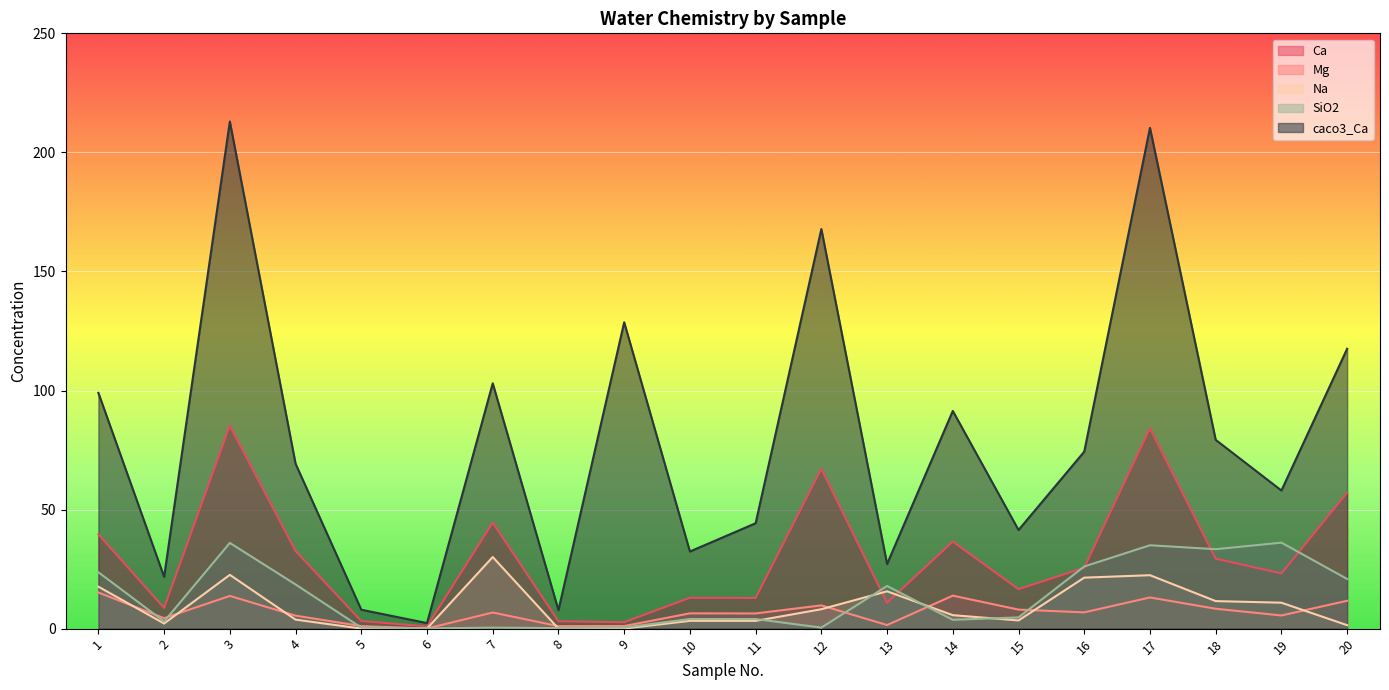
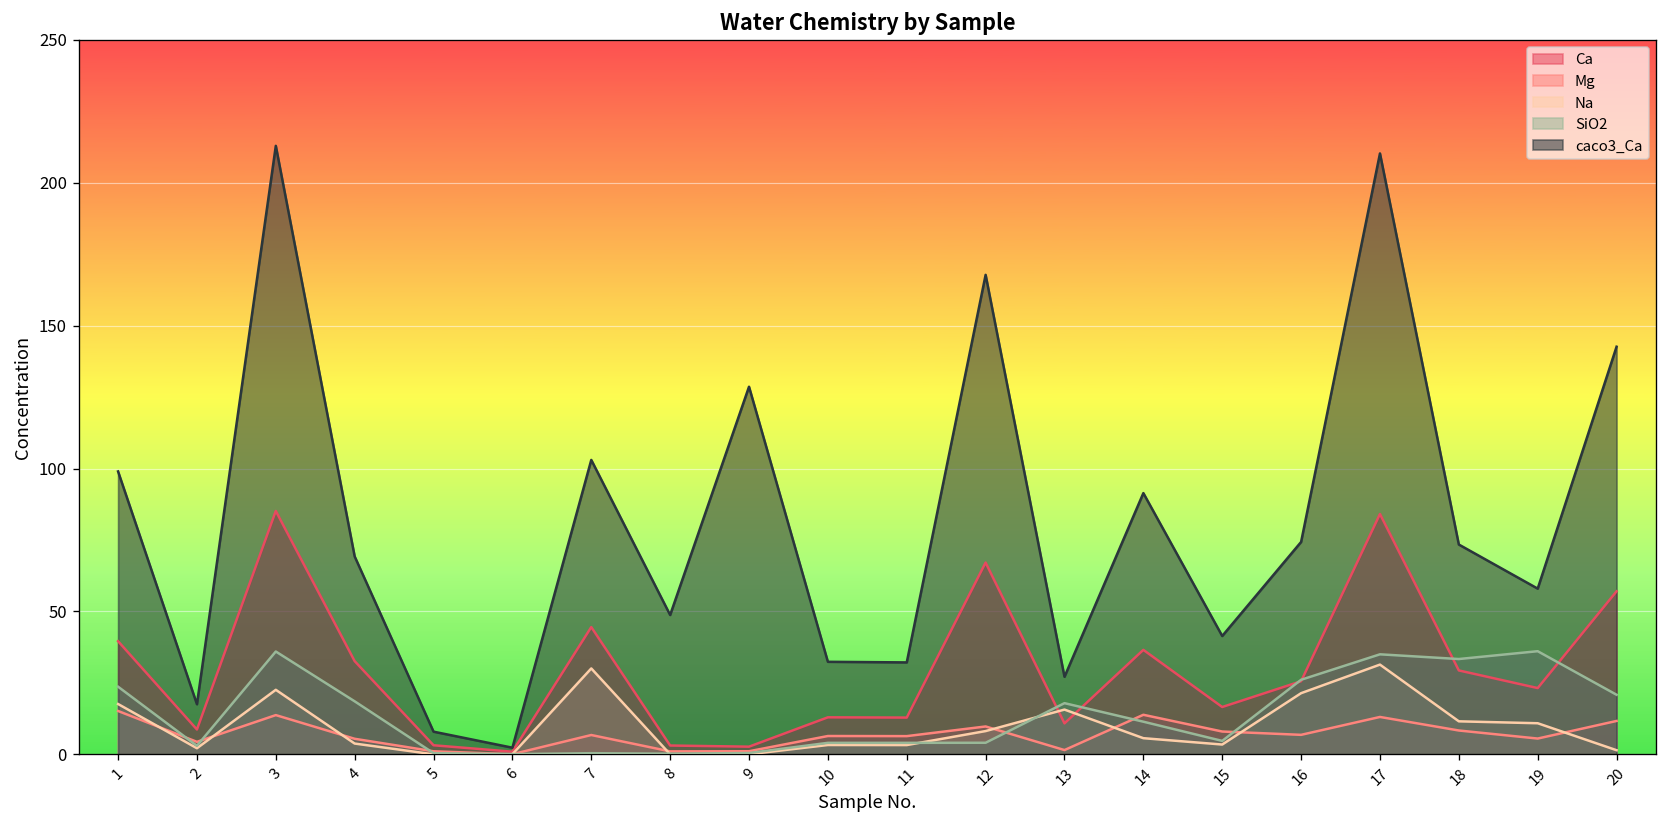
  {
    "Na": {
      "1": 18,
      "3": 23,
      "4": 4,
      "7": 30,
      "12": 8,
      "13": 16,
      "14": 6,
      "15": 3,
      "16": 21,
-     "17": 22,
+     "17": 31,
      "18": 12,
      "19": 11,
      "20": 1
    },
    "SiO2": {
      "1": 24,
      "3": 36,
      "4": 19,
      "7": 0,
-     "12": 0,
+     "12": 4,
      "13": 18,
-     "14": 4,
+     "14": 11,
      "15": 5,
      "17": 35,
      "18": 33,
      "19": 36,
      "20": 21
    },
    "caco3_Ca": {
      "1": 99,
-     "2": 22,
+     "2": 18,
      "3": 213,
      "4": 69,
      "5": 8,
      "6": 2,
      "7": 103,
-     "8": 8,
+     "8": 49,
      "9": 129,
      "10": 32,
-     "11": 44,
+     "11": 32,
      "12": 168,
      "13": 27,
      "14": 91,
      "15": 41,
      "16": 74,
      "17": 210,
-     "18": 79,
+     "18": 73,
      "19": 58,
-     "20": 118
+     "20": 143
    }
  }
